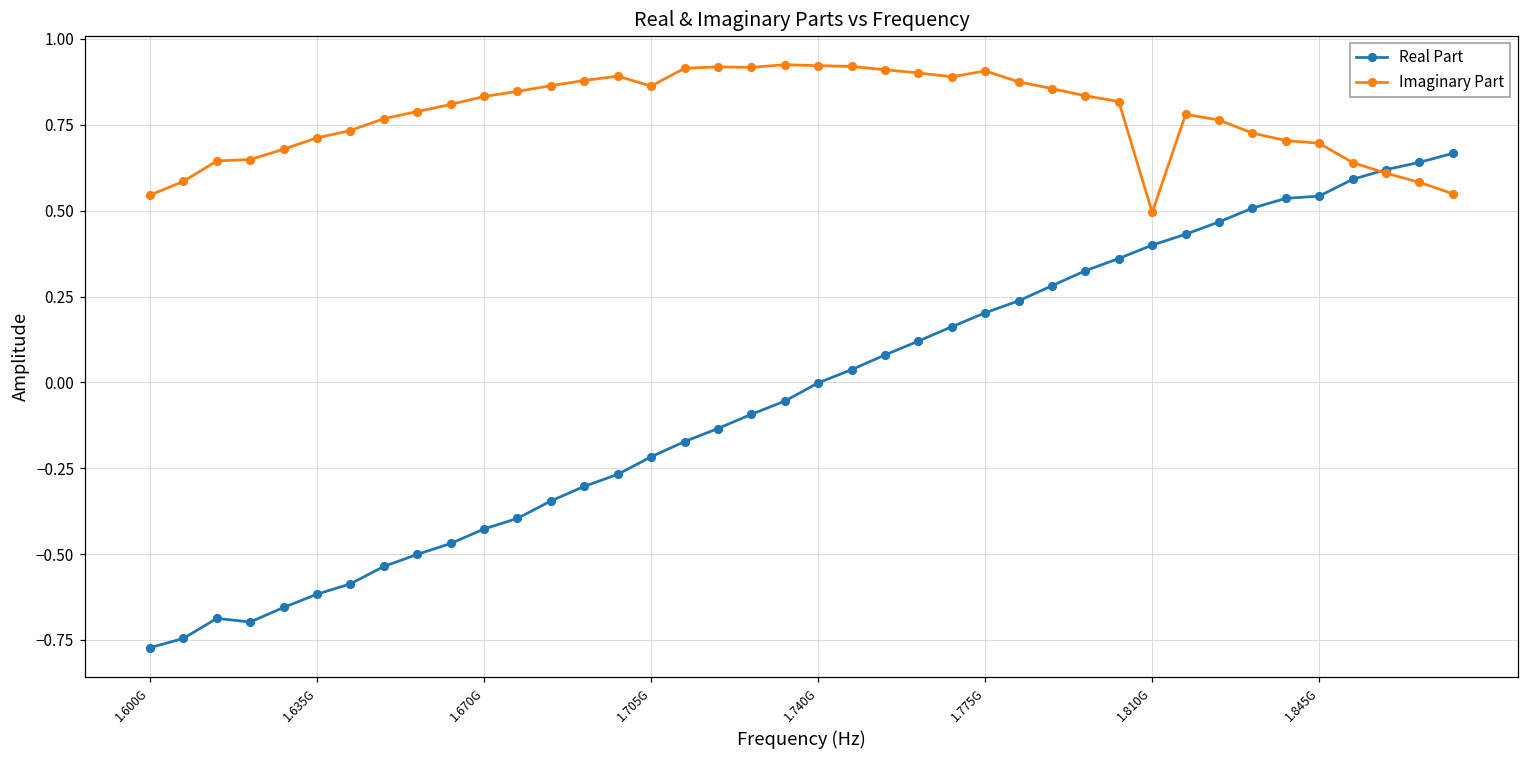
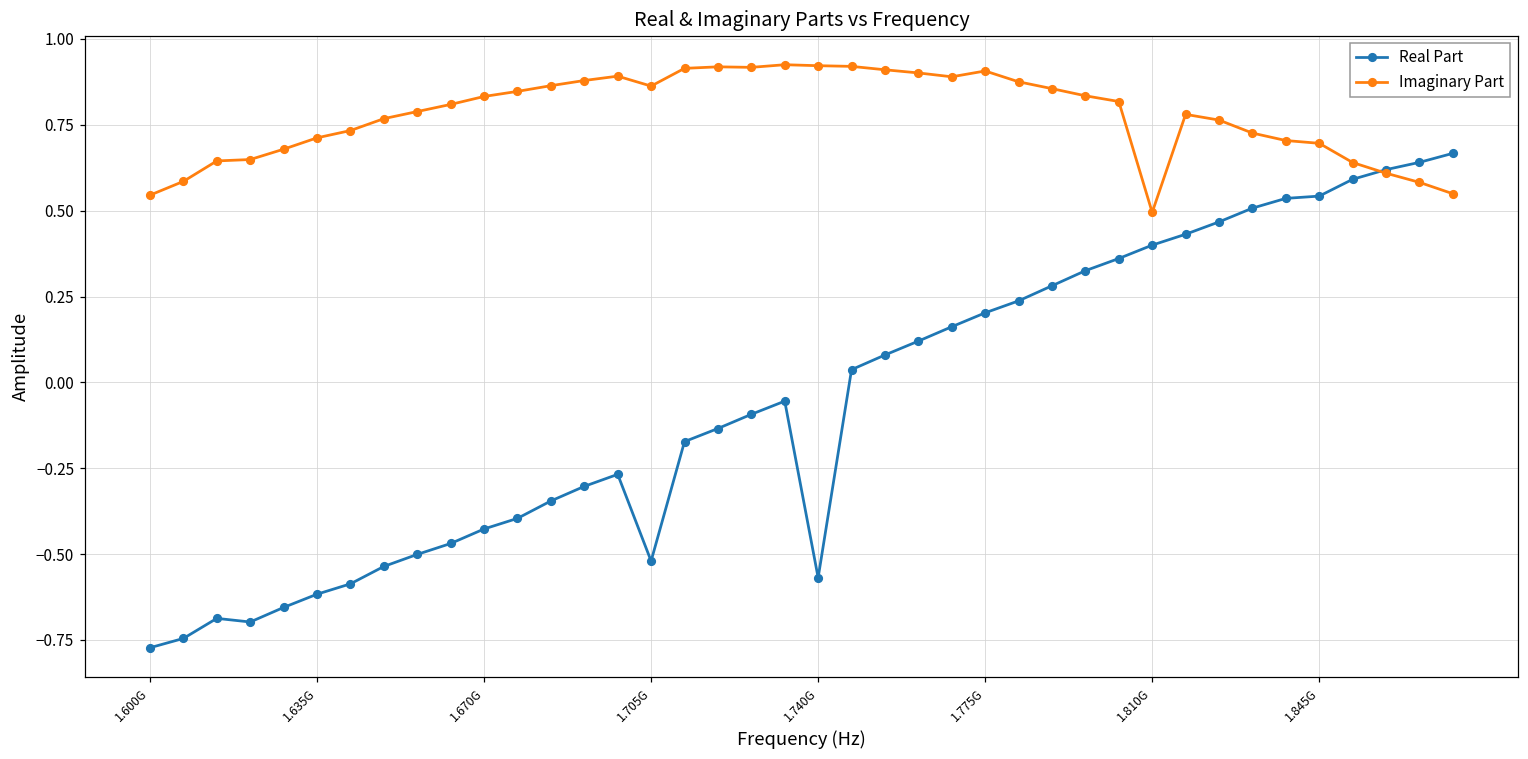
  {
    "Real Part": {
      "1.600G": -0.77,
      "1.635G": -0.62,
      "1.670G": -0.43,
-     "1.705G": -0.22,
-     "1.740G": 0.00,
+     "1.705G": -0.52,
+     "1.740G": -0.57,
      "1.775G": 0.20,
      "1.810G": 0.40,
      "1.845G": 0.54
    },
    "Imaginary Part": {
      "1.600G": 0.55,
      "1.635G": 0.71,
      "1.670G": 0.83,
      "1.705G": 0.86,
      "1.740G": 0.92,
      "1.775G": 0.91,
      "1.810G": 0.49,
      "1.845G": 0.70
    }
  }
